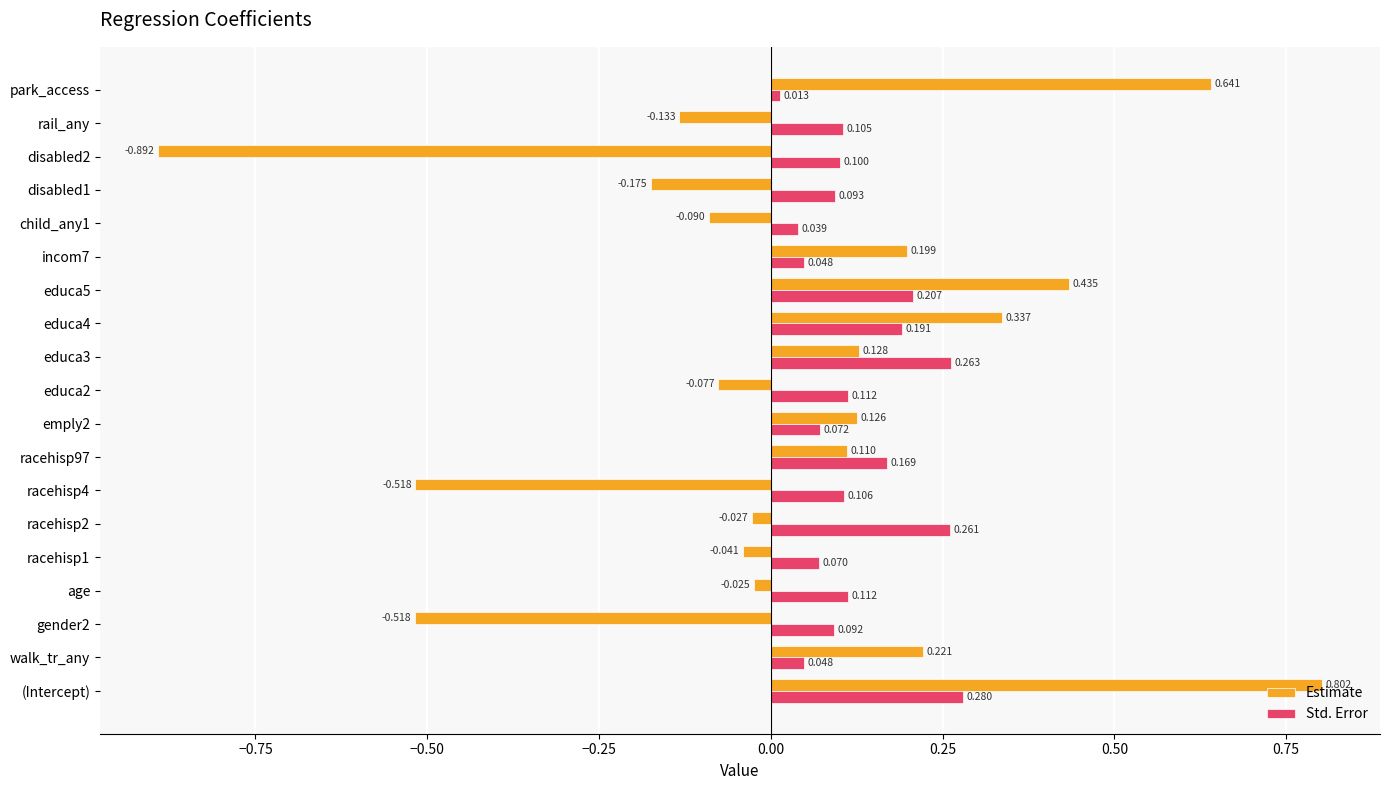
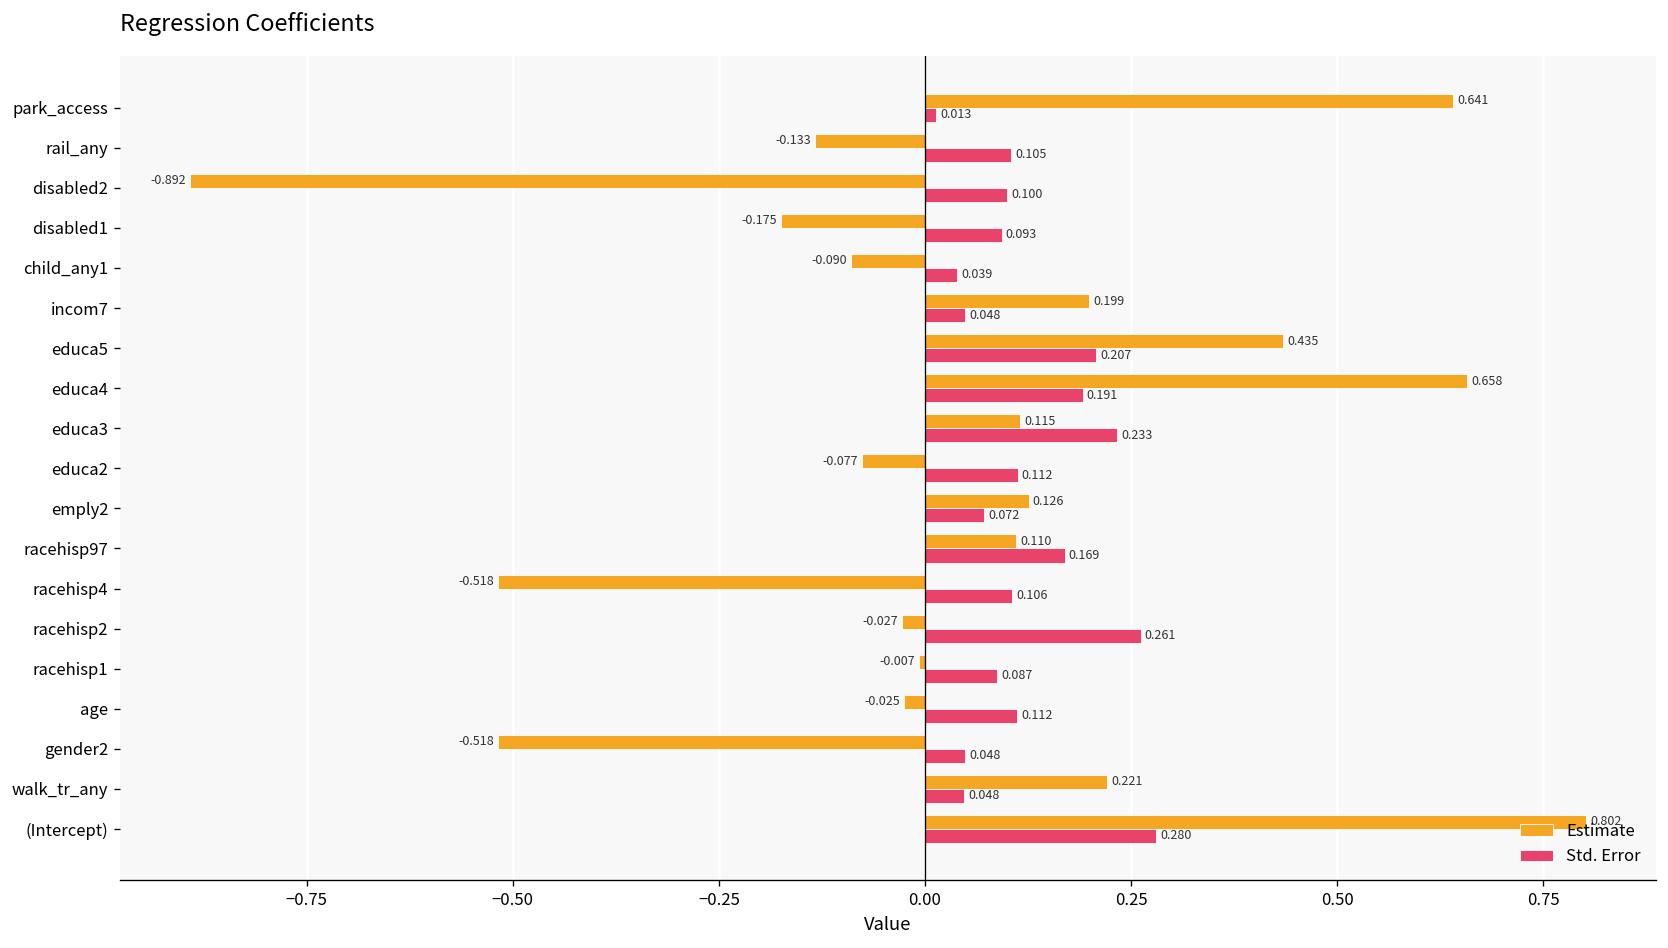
  {
    "Estimate": {
      "park_access": 0.641,
      "rail_any": -0.133,
      "disabled2": -0.892,
      "disabled1": -0.175,
      "child_any1": -0.090,
      "incom7": 0.199,
      "educa5": 0.435,
-     "educa4": 0.337,
-     "educa3": 0.128,
+     "educa4": 0.658,
+     "educa3": 0.115,
      "educa2": -0.077,
      "emply2": 0.126,
      "racehisp97": 0.110,
      "racehisp4": -0.518,
      "racehisp2": -0.027,
-     "racehisp1": -0.041,
+     "racehisp1": -0.007,
      "age": -0.025,
      "gender2": -0.518,
      "walk_tr_any": 0.221,
      "(Intercept)": 0.802
    },
    "Std. Error": {
      "park_access": 0.013,
      "rail_any": 0.105,
      "disabled2": 0.100,
      "disabled1": 0.093,
      "child_any1": 0.039,
      "incom7": 0.048,
      "educa5": 0.207,
      "educa4": 0.191,
-     "educa3": 0.263,
+     "educa3": 0.233,
      "educa2": 0.112,
      "emply2": 0.072,
      "racehisp97": 0.169,
      "racehisp4": 0.106,
      "racehisp2": 0.261,
-     "racehisp1": 0.070,
+     "racehisp1": 0.087,
      "age": 0.112,
-     "gender2": 0.092,
+     "gender2": 0.048,
      "walk_tr_any": 0.048,
      "(Intercept)": 0.280
    }
  }
